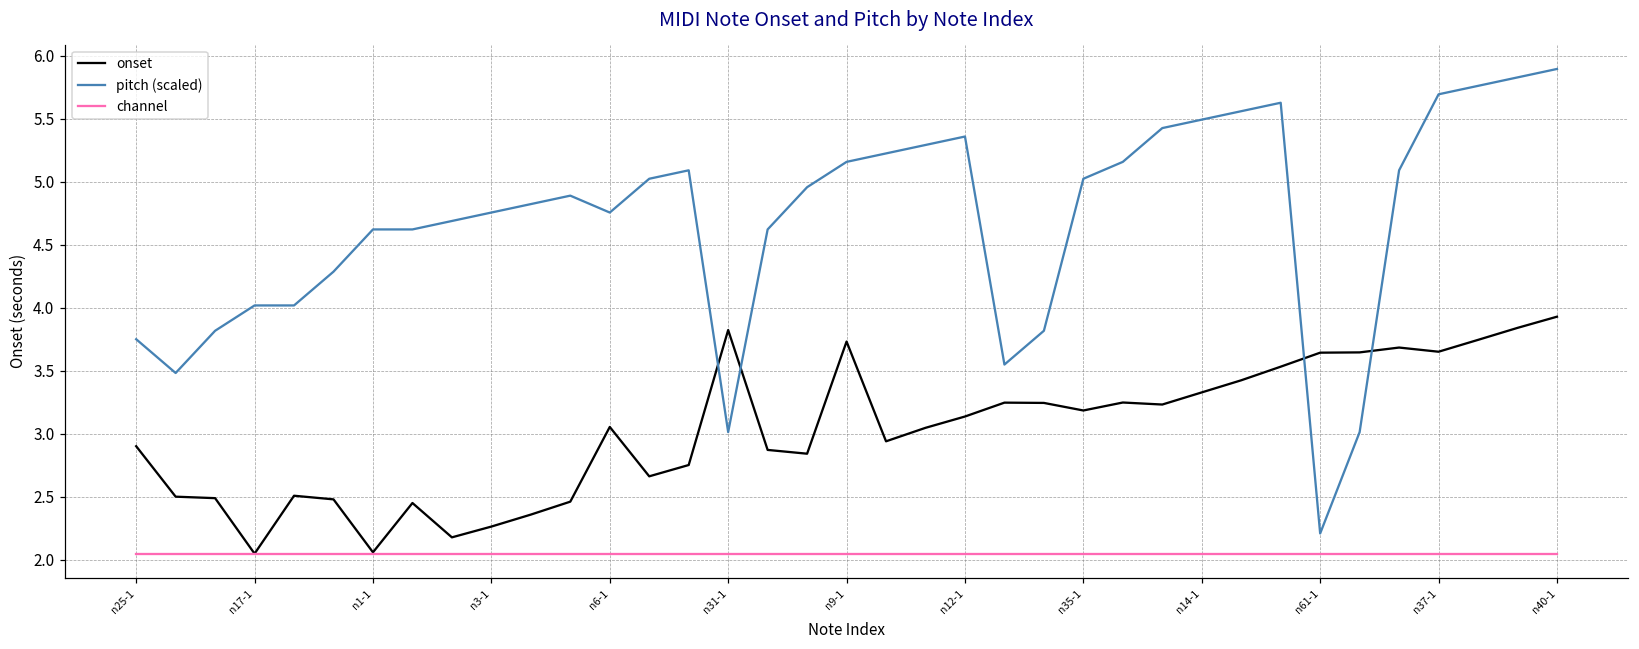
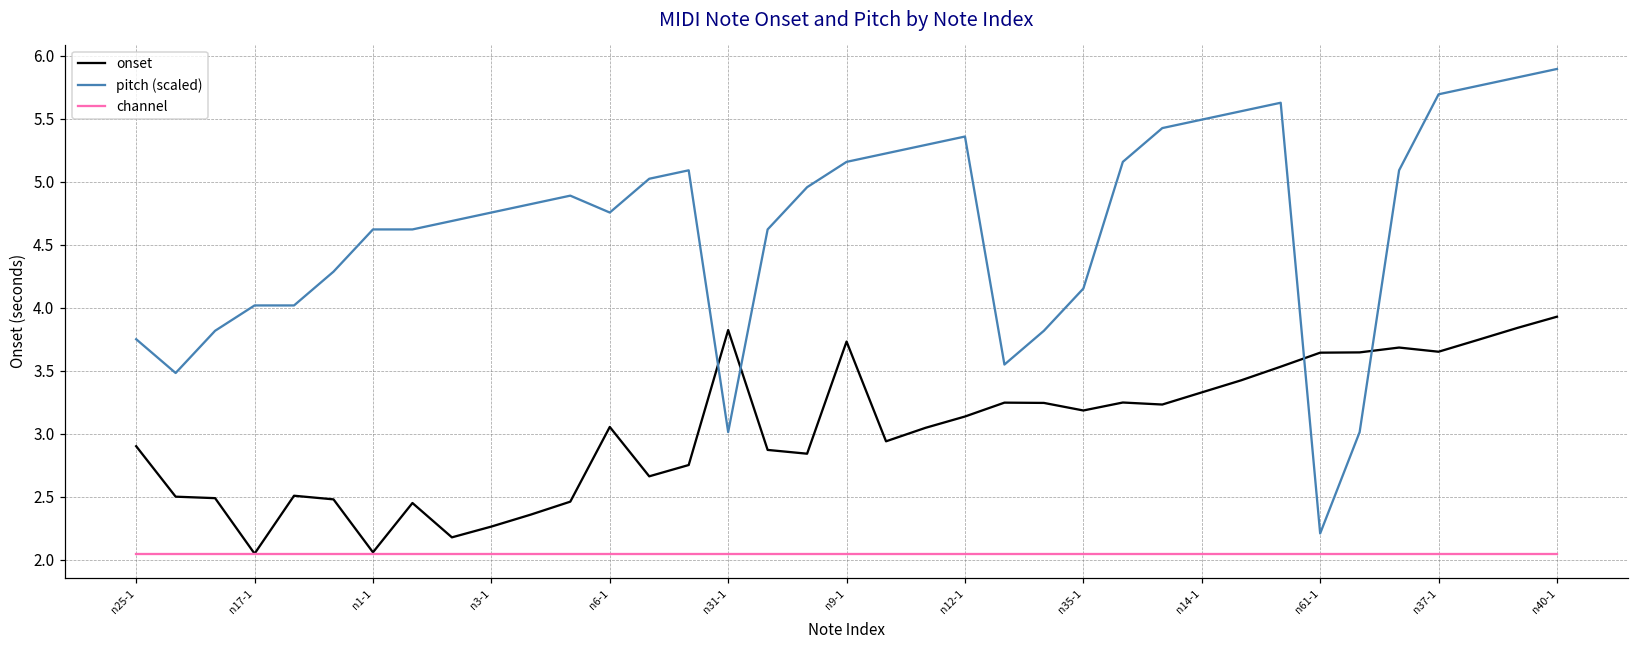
  {
    "onset": {
      "n25-1": 2.90,
      "n3-1": 2.27,
      "n6-1": 3.06,
      "n31-1": 3.82,
      "n9-1": 3.73,
      "n12-1": 3.14,
      "n35-1": 3.19,
      "n14-1": 3.33,
      "n61-1": 3.64,
      "n37-1": 3.65,
      "n40-1": 3.93
    },
    "pitch (scaled)": {
      "n25-1": 3.75,
      "n17-1": 4.02,
      "n1-1": 4.62,
      "n3-1": 4.76,
      "n6-1": 4.76,
      "n31-1": 3.01,
      "n9-1": 5.16,
      "n12-1": 5.36,
-     "n35-1": 5.02,
+     "n35-1": 4.15,
      "n14-1": 5.49,
      "n61-1": 2.21,
      "n37-1": 5.69,
      "n40-1": 5.89
    },
    "channel": {
      "n25-1": 2.05,
      "n3-1": 2.05,
      "n6-1": 2.05,
      "n31-1": 2.05,
      "n9-1": 2.05,
      "n12-1": 2.05,
      "n35-1": 2.05,
      "n14-1": 2.05,
      "n61-1": 2.05,
      "n37-1": 2.05,
      "n40-1": 2.05
    }
  }
